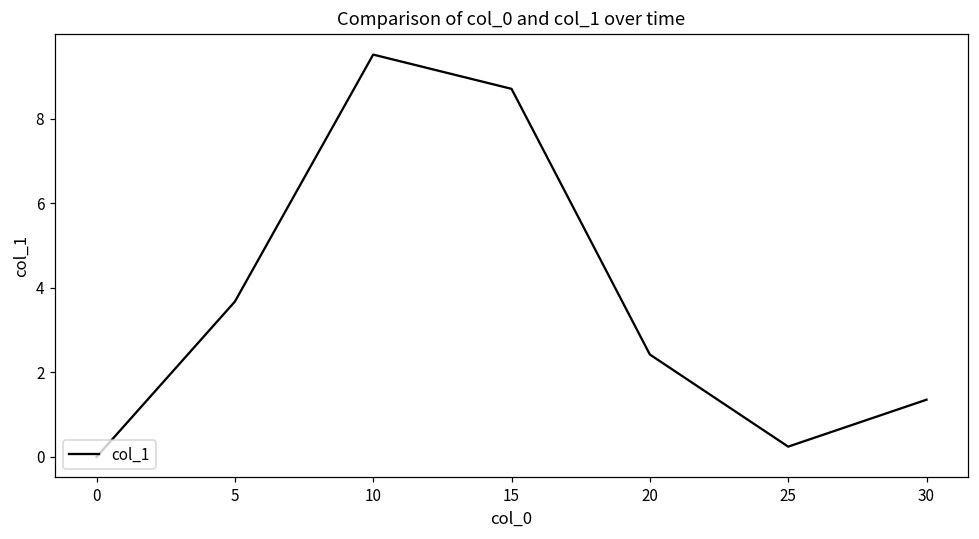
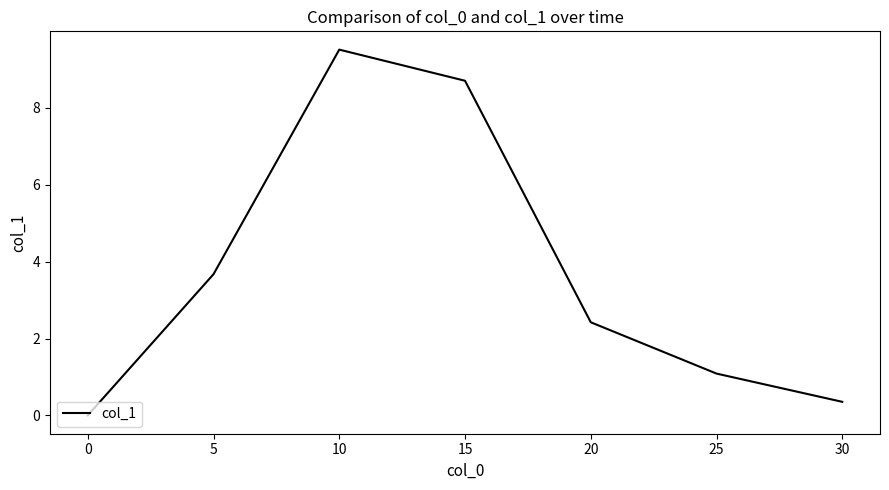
  {
    "5": 3.7,
    "10": 9.5,
    "15": 8.7,
    "20": 2.4,
-   "25": 0.2,
-   "30": 1.4
+   "25": 1.1,
+   "30": 0.4
  }
